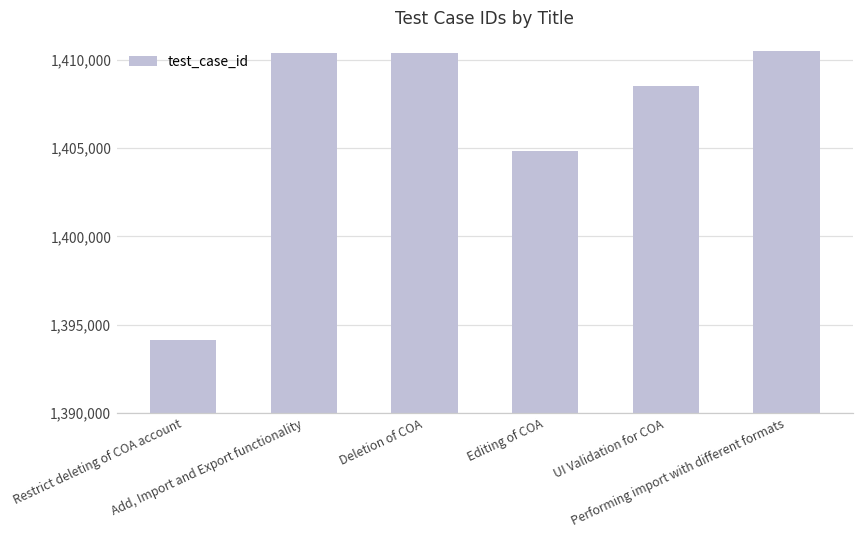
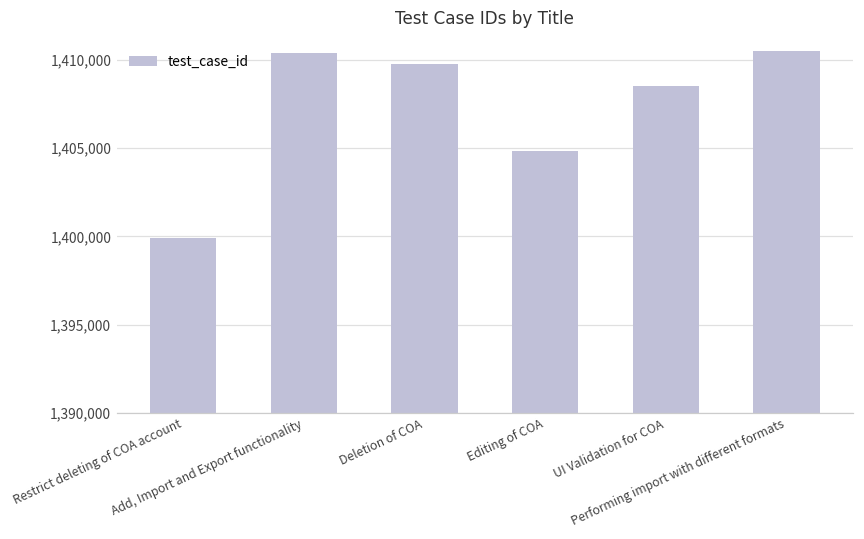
  {
-   "Restrict deleting of COA account": "1,394,100",
+   "Restrict deleting of COA account": "1,399,900",
    "Add, Import and Export functionality": "1,410,400",
-   "Deletion of COA": "1,410,400",
+   "Deletion of COA": "1,409,800",
    "Editing of COA": "1,404,800",
    "UI Validation for COA": "1,408,600",
    "Performing import with different formats": "1,410,500"
  }
